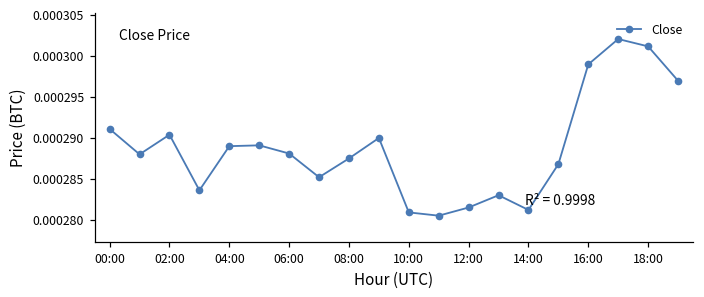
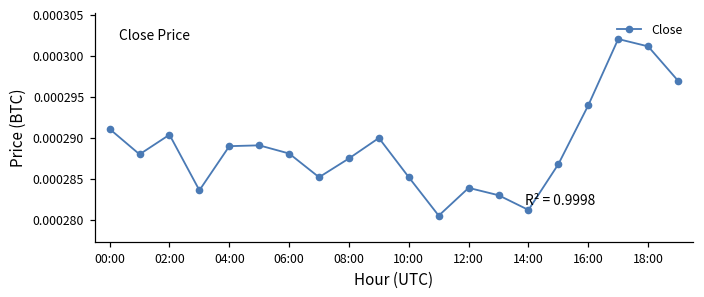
  {
    "00:00": 0.000291,
    "02:00": 0.000290,
    "04:00": 0.000289,
    "06:00": 0.000288,
    "08:00": 0.000288,
-   "10:00": 0.000281,
-   "12:00": 0.000282,
-   "16:00": 0.000299,
+   "10:00": 0.000285,
+   "12:00": 0.000284,
+   "16:00": 0.000294,
    "18:00": 0.000301
  }
